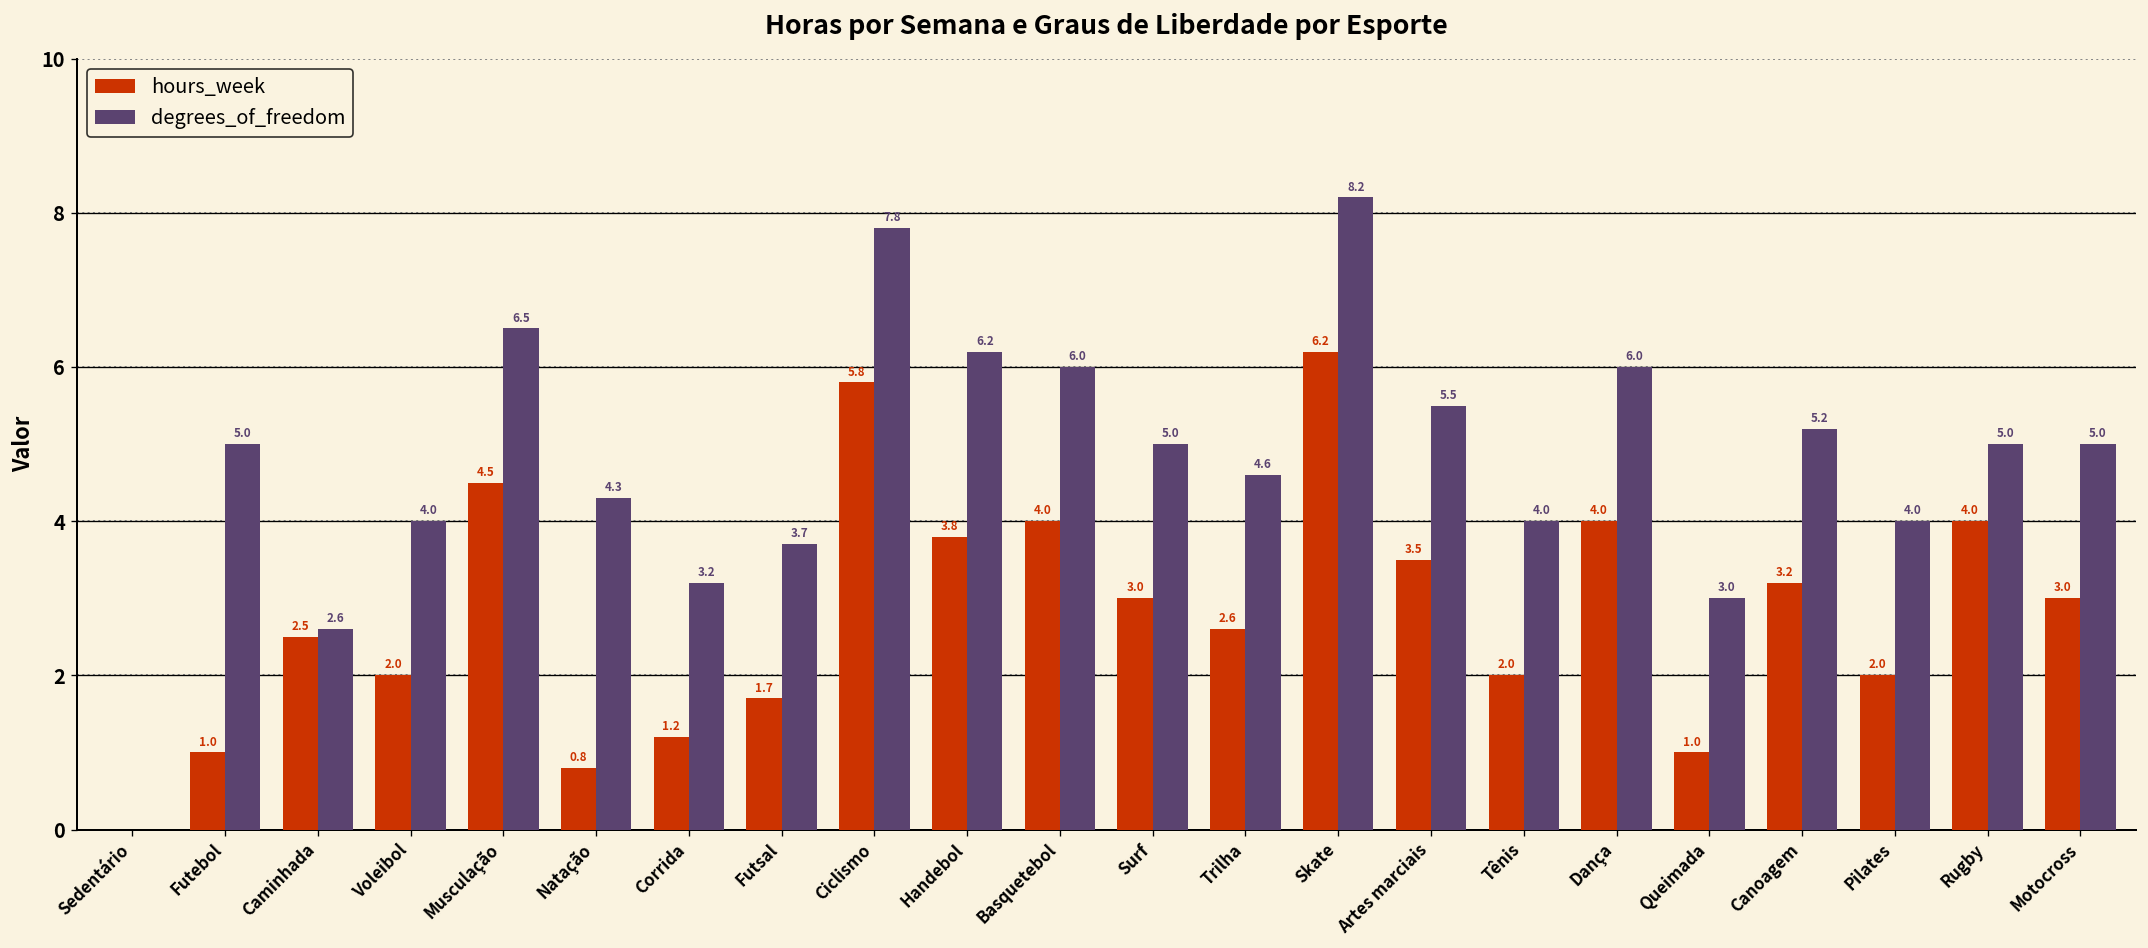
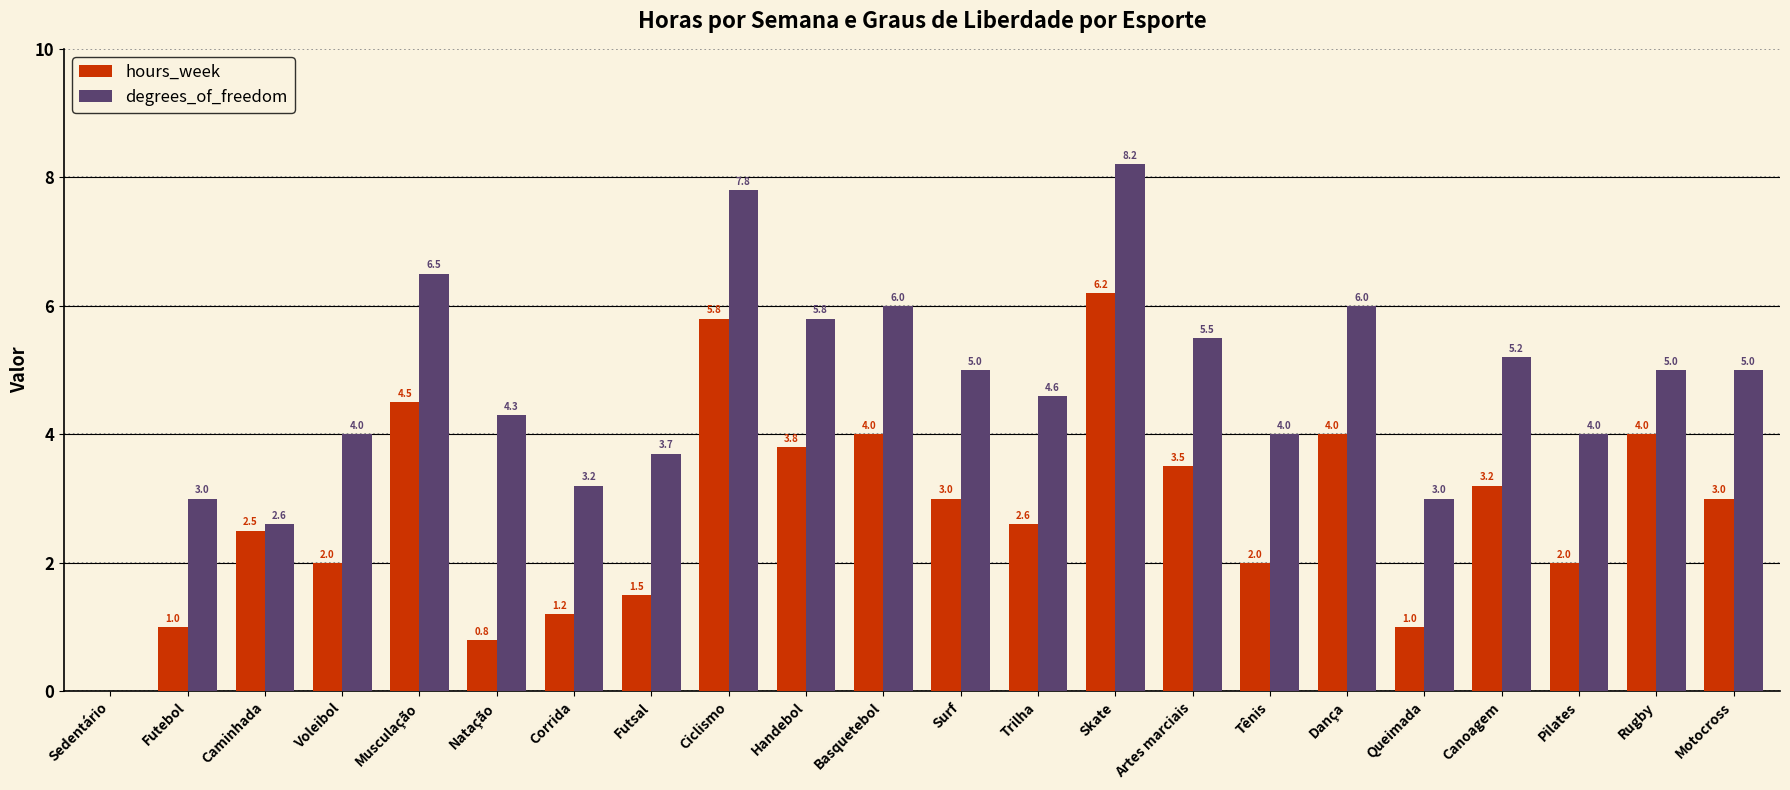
  {
    "hours_week": {
      "Futebol": 1.0,
      "Caminhada": 2.5,
      "Voleibol": 2.0,
      "Musculação": 4.5,
      "Natação": 0.8,
      "Corrida": 1.2,
-     "Futsal": 1.7,
+     "Futsal": 1.5,
      "Ciclismo": 5.8,
      "Handebol": 3.8,
      "Basquetebol": 4.0,
      "Surf": 3.0,
      "Trilha": 2.6,
      "Skate": 6.2,
      "Artes marciais": 3.5,
      "Tênis": 2.0,
      "Dança": 4.0,
      "Queimada": 1.0,
      "Canoagem": 3.2,
      "Pilates": 2.0,
      "Rugby": 4.0,
      "Motocross": 3.0
    },
    "degrees_of_freedom": {
-     "Futebol": 5.0,
+     "Futebol": 3.0,
      "Caminhada": 2.6,
      "Voleibol": 4.0,
      "Musculação": 6.5,
      "Natação": 4.3,
      "Corrida": 3.2,
      "Futsal": 3.7,
      "Ciclismo": 7.8,
-     "Handebol": 6.2,
+     "Handebol": 5.8,
      "Basquetebol": 6.0,
      "Surf": 5.0,
      "Trilha": 4.6,
      "Skate": 8.2,
      "Artes marciais": 5.5,
      "Tênis": 4.0,
      "Dança": 6.0,
      "Queimada": 3.0,
      "Canoagem": 5.2,
      "Pilates": 4.0,
      "Rugby": 5.0,
      "Motocross": 5.0
    }
  }
